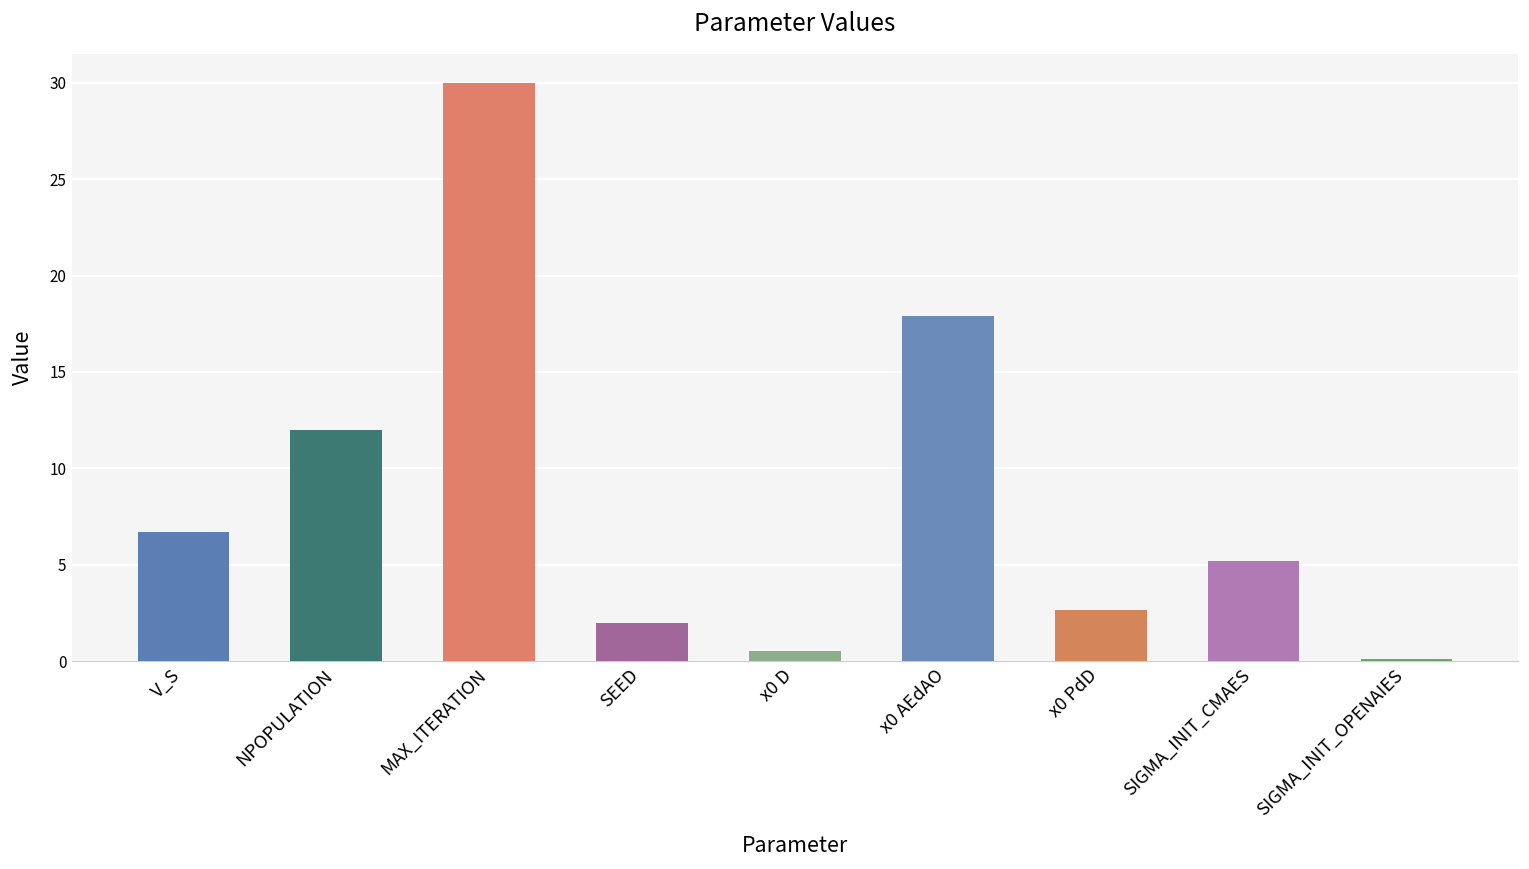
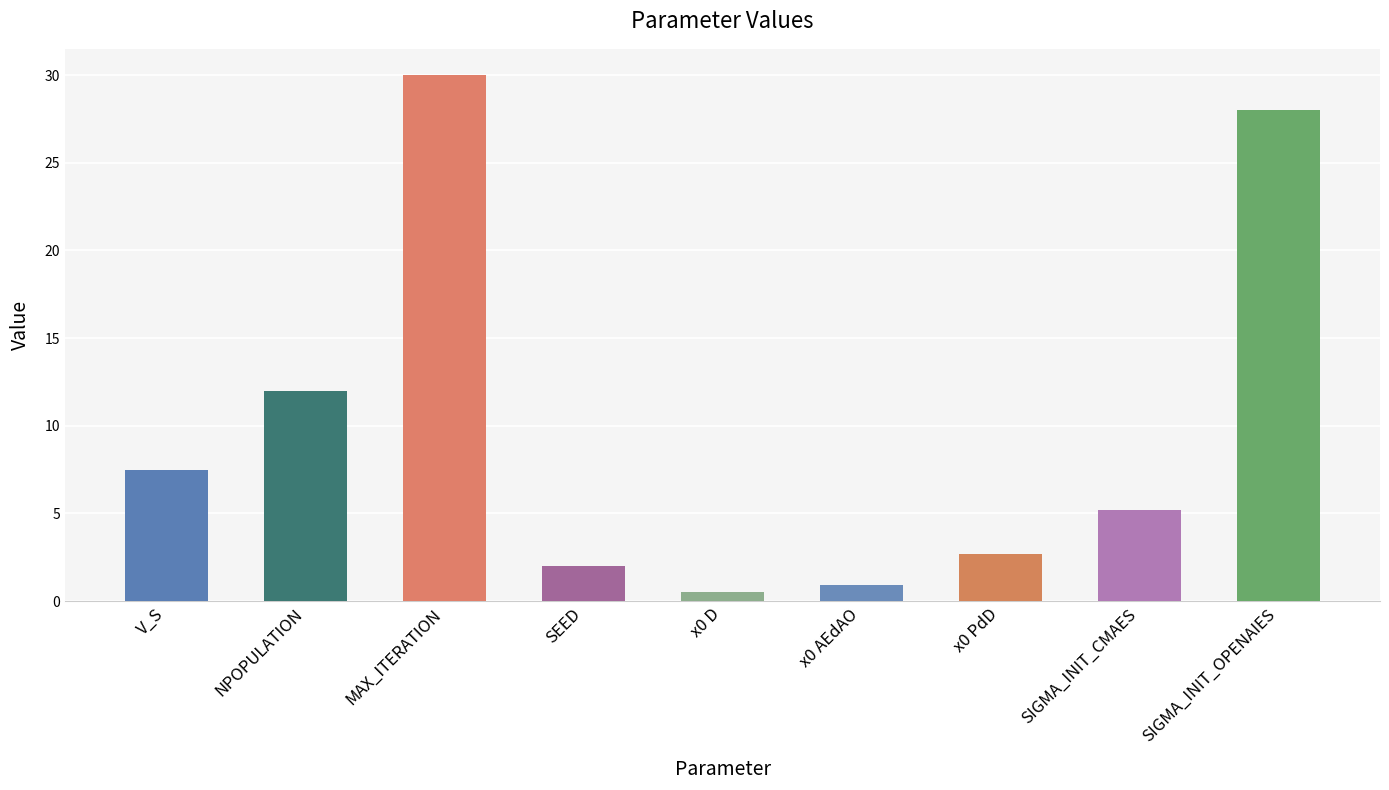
  {
-   "V_S": 6.7,
+   "V_S": 7.5,
    "NPOPULATION": 12.0,
    "MAX_ITERATION": 30.0,
    "SEED": 2.0,
    "x0 D": 0.5,
-   "x0 AEdAO": 17.9,
+   "x0 AEdAO": 0.9,
    "x0 PdD": 2.7,
    "SIGMA_INIT_CMAES": 5.2,
-   "SIGMA_INIT_OPENAIES": 0.1
+   "SIGMA_INIT_OPENAIES": 28.0
  }
